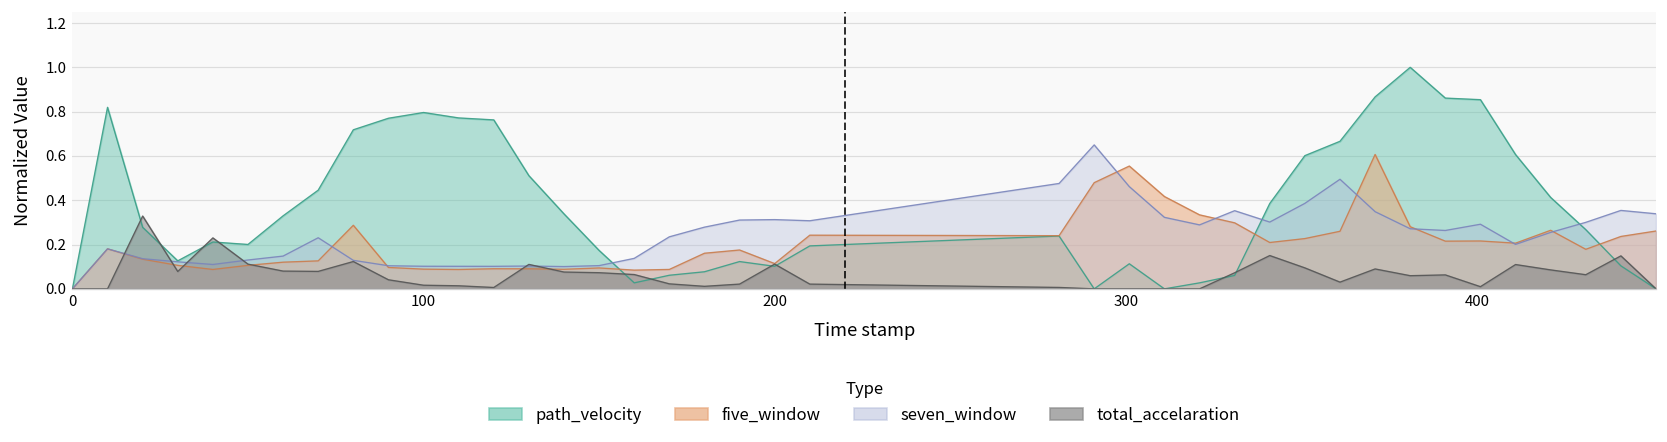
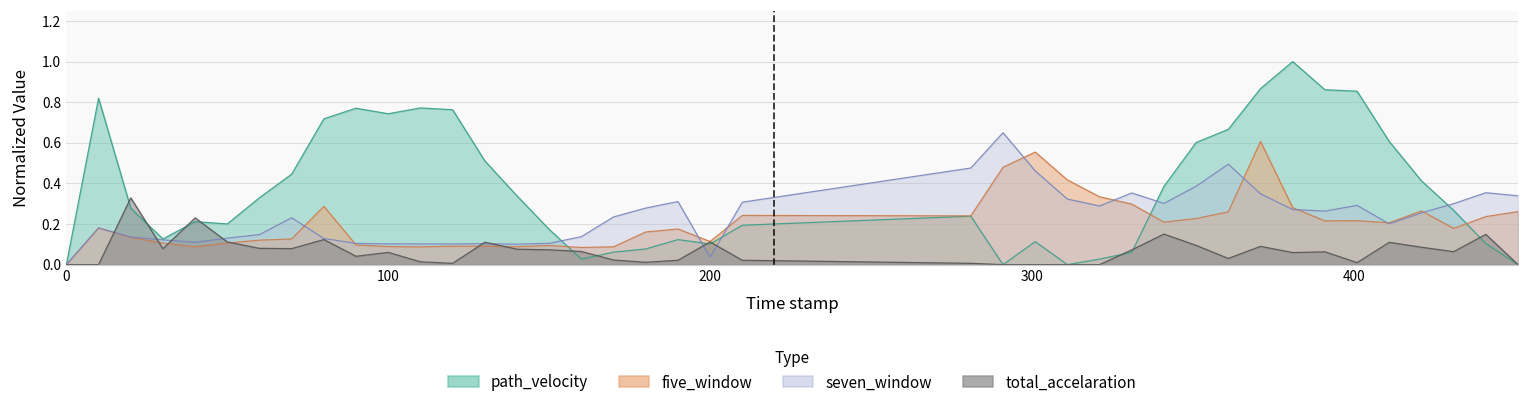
  {
    "path_velocity": {
-     "100": 0.80
+     "100": 0.74
    },
    "seven_window": {
-     "200": 0.31
+     "200": 0.04
    },
    "total_accelaration": {
-     "100": 0.02
+     "100": 0.06
    }
  }
